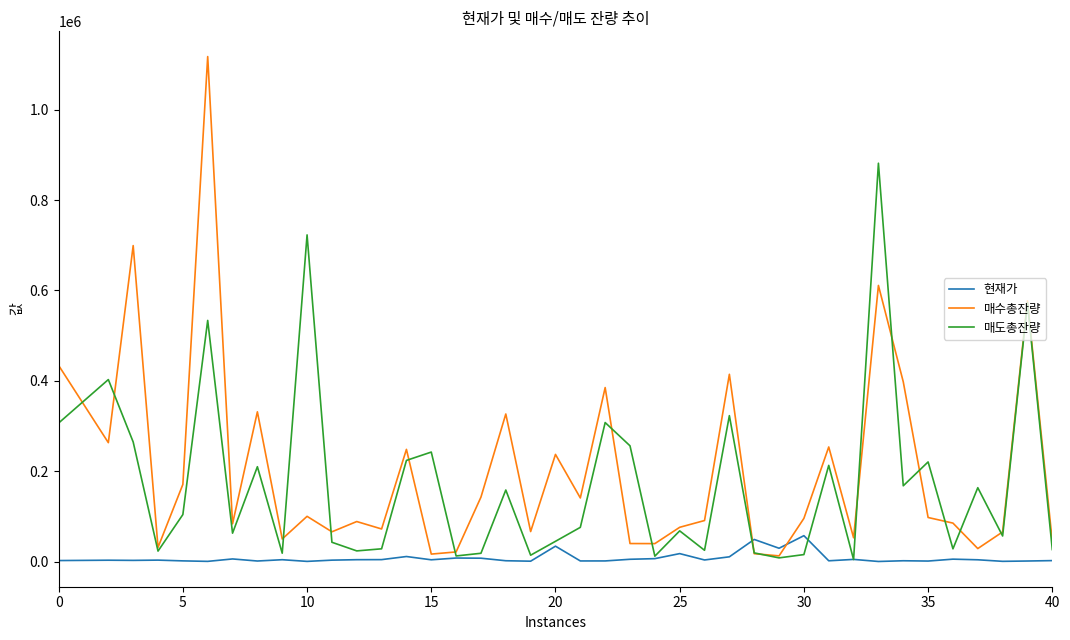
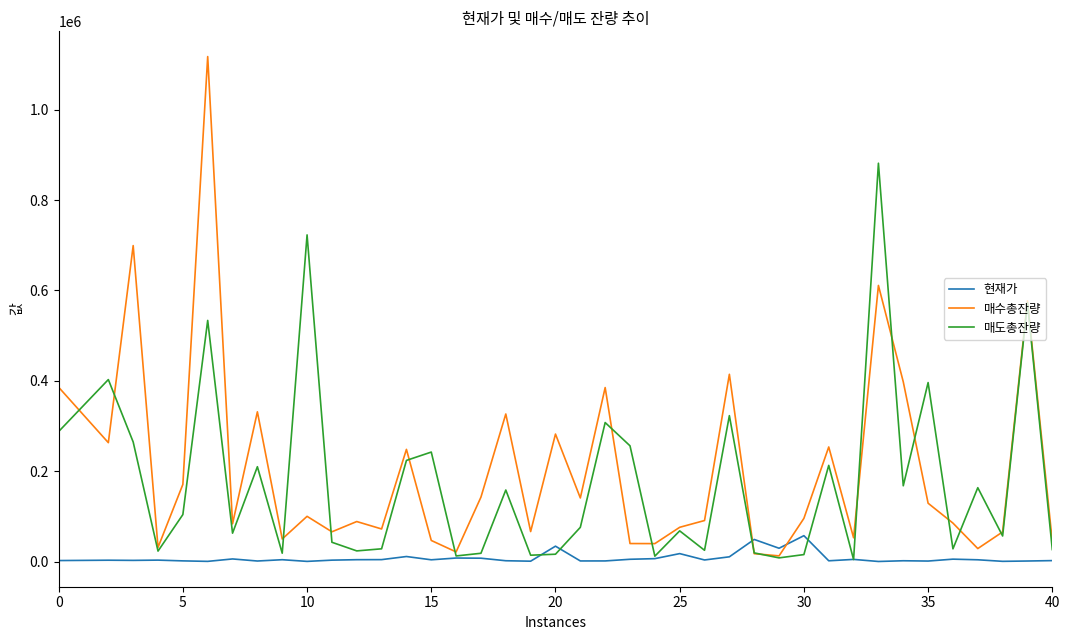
  {
    "현재가": {
      "0": 0,
      "5": 0,
      "10": 0,
      "15": 0,
      "20": 30000,
      "25": 20000,
      "30": 60000,
      "35": 0,
      "40": 0
    },
    "매수총잔량": {
-     "0": 430000,
+     "0": 390000,
      "5": 170000,
      "10": 100000,
-     "15": 20000,
-     "20": 240000,
+     "15": 50000,
+     "20": 280000,
      "25": 80000,
      "30": 100000,
-     "35": 100000,
+     "35": 130000,
      "40": 40000
    },
    "매도총잔량": {
-     "0": 310000,
+     "0": 290000,
      "5": 100000,
      "10": 720000,
      "15": 240000,
-     "20": 40000,
+     "20": 20000,
      "25": 70000,
      "30": 20000,
-     "35": 220000,
+     "35": 400000,
      "40": 30000
    }
  }
